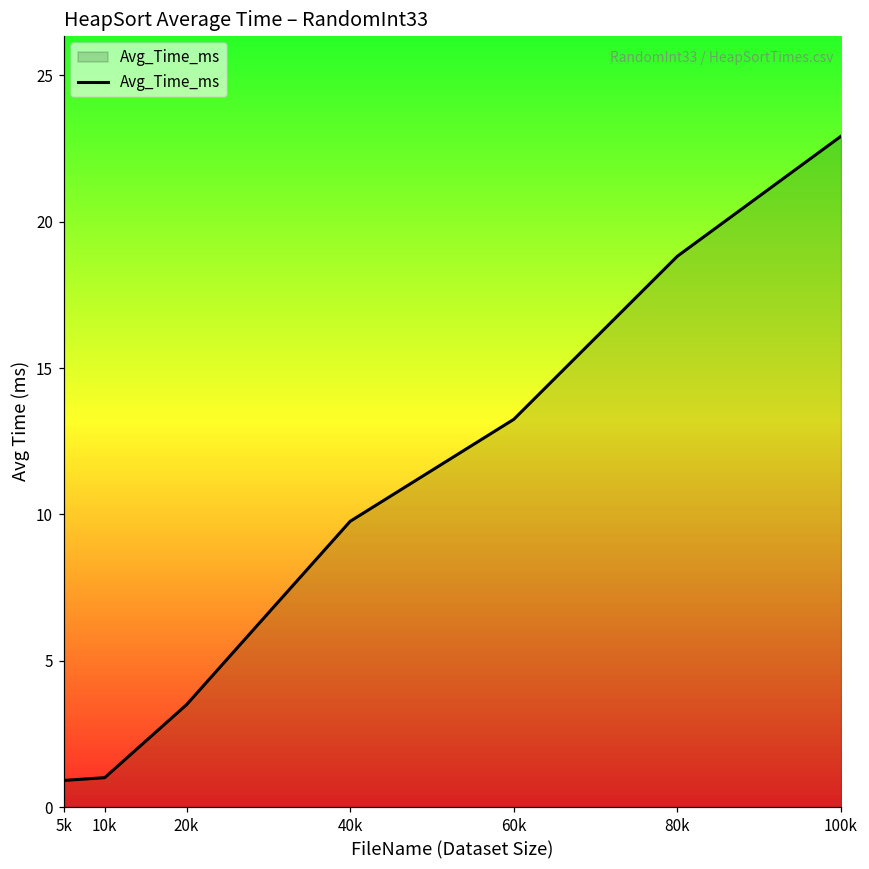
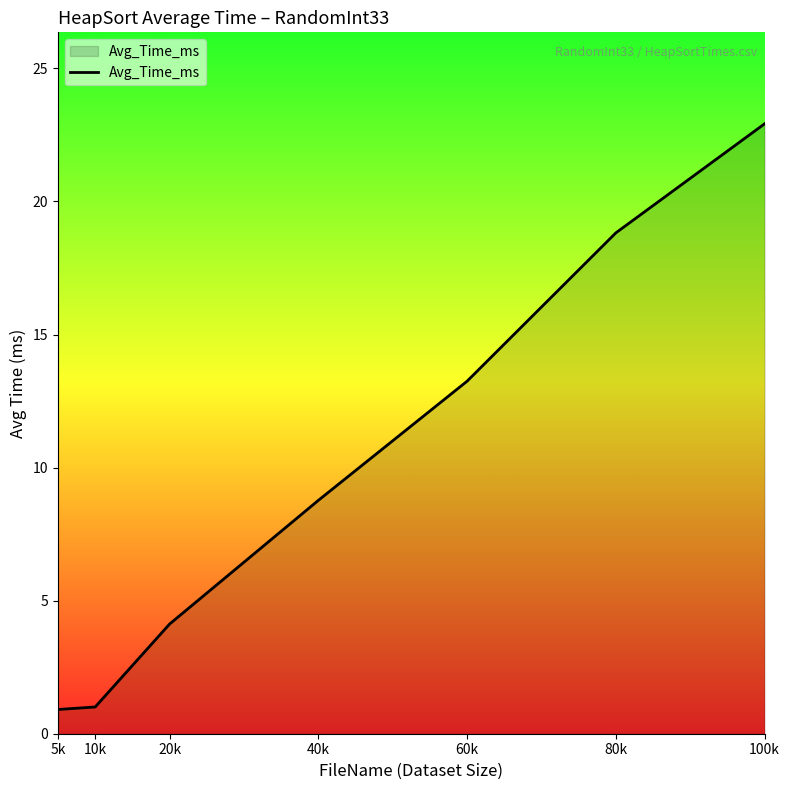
  {
    "5k": 0.9,
    "10k": 1.0,
-   "20k": 3.5,
-   "40k": 9.8,
+   "20k": 4.1,
+   "40k": 8.8,
    "60k": 13.2,
    "80k": 18.8,
    "100k": 22.9
  }
